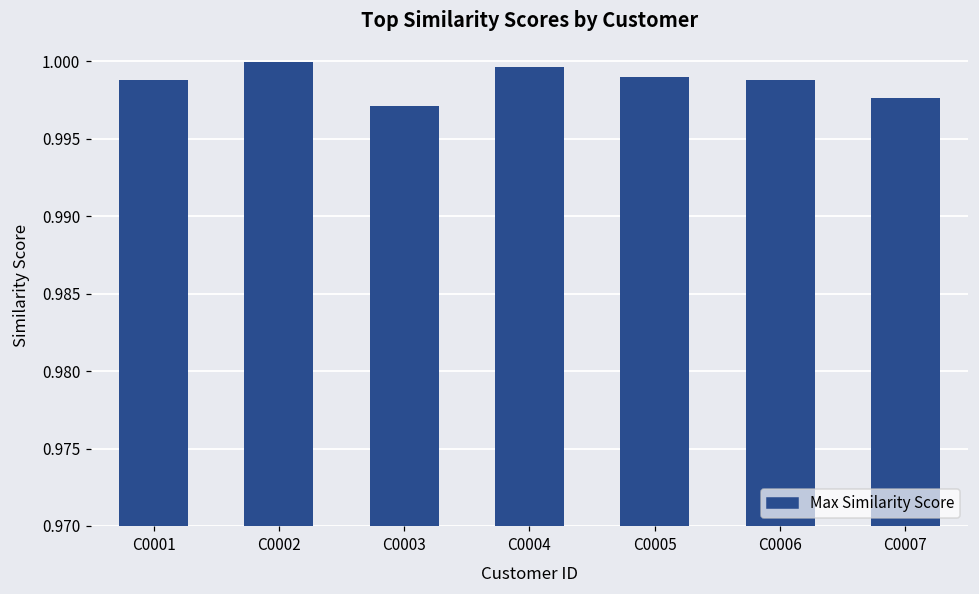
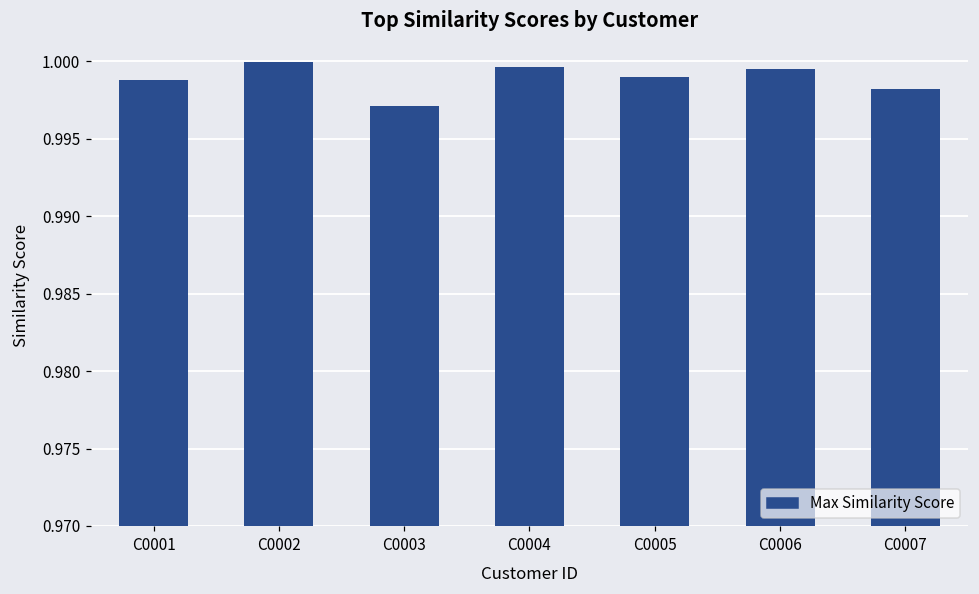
  {
    "C0001": 0.9988,
    "C0002": 1.0000,
    "C0003": 0.9971,
    "C0004": 0.9997,
    "C0005": 0.9990,
-   "C0006": 0.9988,
-   "C0007": 0.9976
+   "C0006": 0.9995,
+   "C0007": 0.9982
  }
